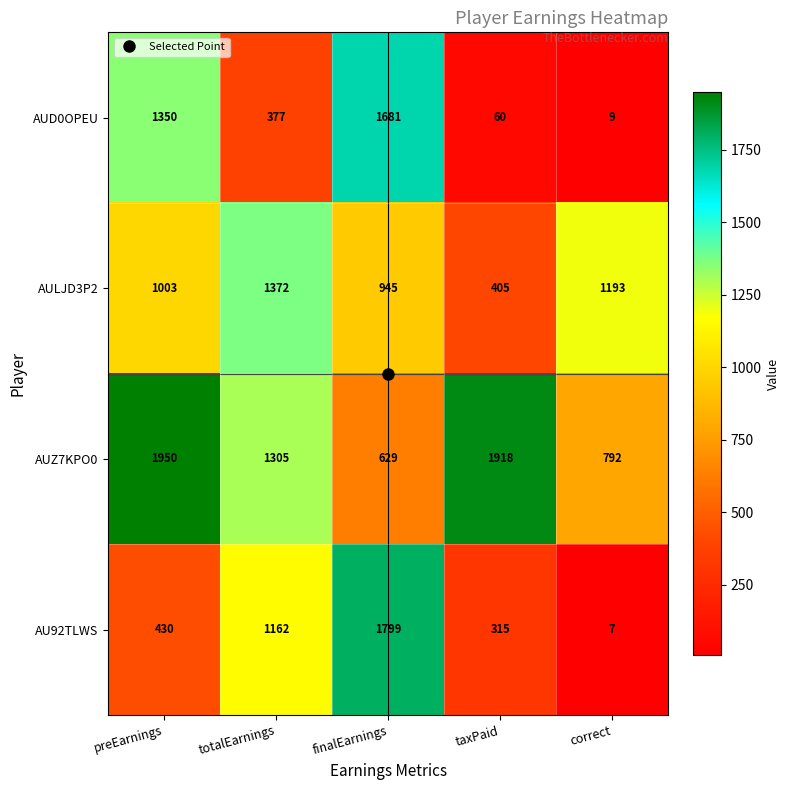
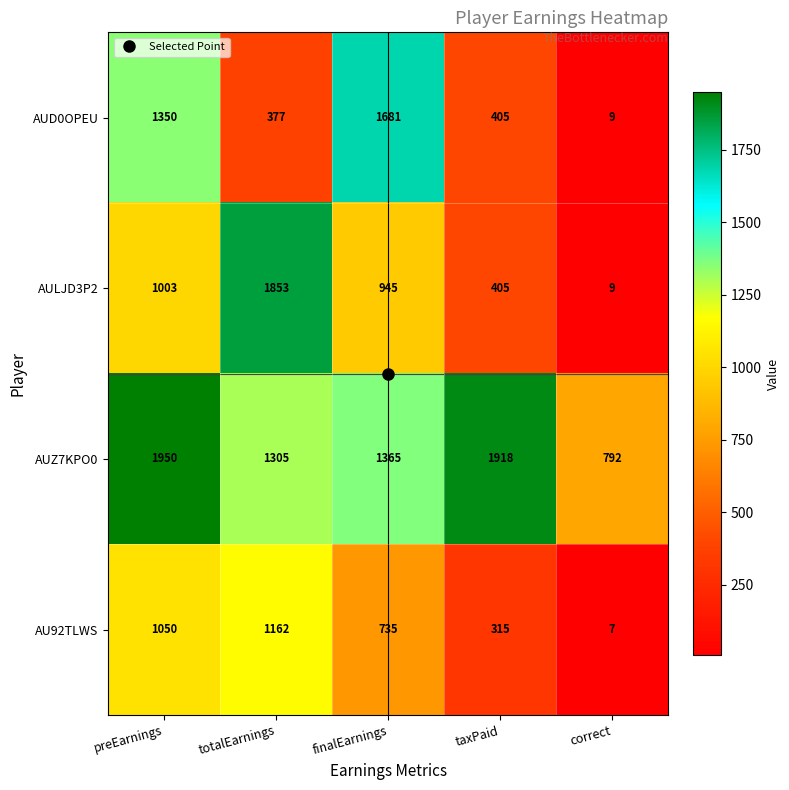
  {
    "AUD0OPEU": {
      "preEarnings": 1350,
      "totalEarnings": 377,
      "finalEarnings": 1681,
-     "taxPaid": 60
+     "taxPaid": 405
    },
    "AULJD3P2": {
      "preEarnings": 1003,
-     "totalEarnings": 1372,
+     "totalEarnings": 1853,
      "finalEarnings": 945,
      "taxPaid": 405,
-     "correct": 1193
+     "correct": 9
    },
    "AUZ7KPO0": {
      "preEarnings": 1950,
      "totalEarnings": 1305,
-     "finalEarnings": 629,
+     "finalEarnings": 1365,
      "taxPaid": 1918,
      "correct": 792
    },
    "AU92TLWS": {
-     "preEarnings": 430,
+     "preEarnings": 1050,
      "totalEarnings": 1162,
-     "finalEarnings": 1799,
+     "finalEarnings": 735,
      "taxPaid": 315,
      "correct": 7
    }
  }
